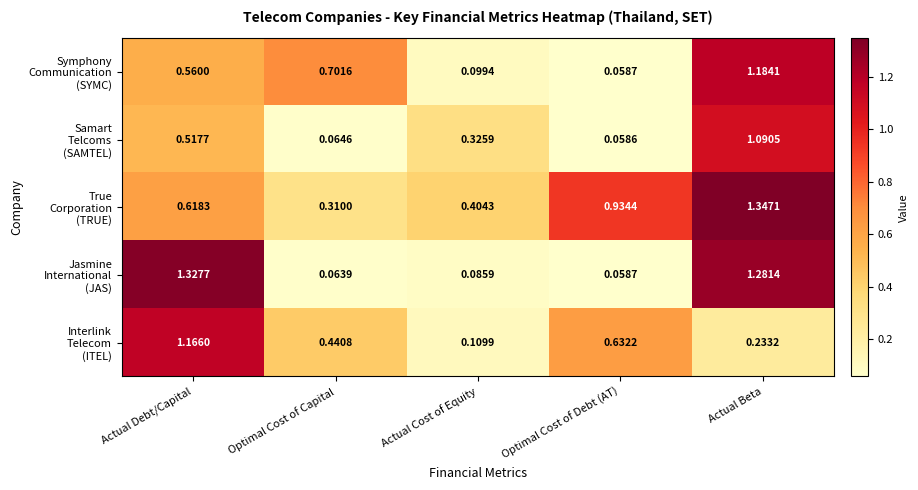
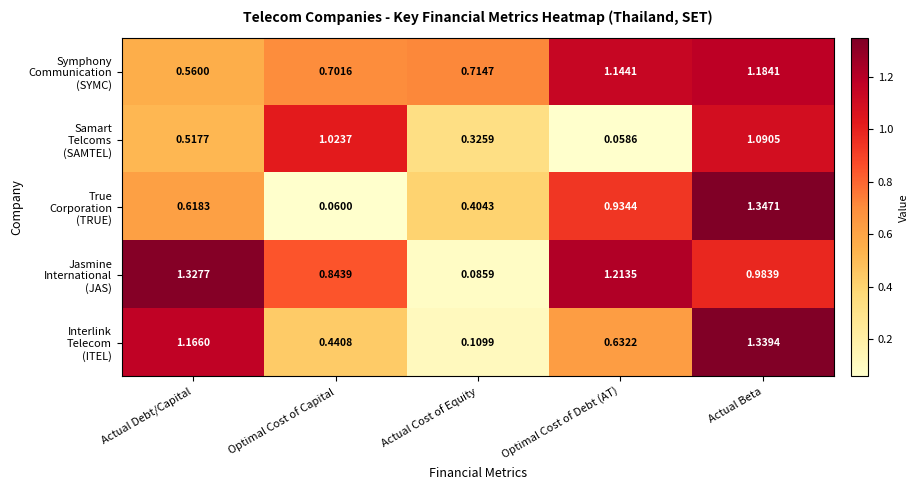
  {
    "Symphony Communication (SYMC)": {
      "Actual Debt/Capital": 0.5600,
      "Optimal Cost of Capital": 0.7016,
-     "Actual Cost of Equity": 0.0994,
-     "Optimal Cost of Debt (AT)": 0.0587,
+     "Actual Cost of Equity": 0.7147,
+     "Optimal Cost of Debt (AT)": 1.1441,
      "Actual Beta": 1.1841
    },
    "Samart Telcoms (SAMTEL)": {
      "Actual Debt/Capital": 0.5177,
-     "Optimal Cost of Capital": 0.0646,
+     "Optimal Cost of Capital": 1.0237,
      "Actual Cost of Equity": 0.3259,
      "Optimal Cost of Debt (AT)": 0.0586,
      "Actual Beta": 1.0905
    },
    "True Corporation (TRUE)": {
      "Actual Debt/Capital": 0.6183,
-     "Optimal Cost of Capital": 0.3100,
+     "Optimal Cost of Capital": 0.0600,
      "Actual Cost of Equity": 0.4043,
      "Optimal Cost of Debt (AT)": 0.9344,
      "Actual Beta": 1.3471
    },
    "Jasmine International (JAS)": {
      "Actual Debt/Capital": 1.3277,
-     "Optimal Cost of Capital": 0.0639,
+     "Optimal Cost of Capital": 0.8439,
      "Actual Cost of Equity": 0.0859,
-     "Optimal Cost of Debt (AT)": 0.0587,
-     "Actual Beta": 1.2814
+     "Optimal Cost of Debt (AT)": 1.2135,
+     "Actual Beta": 0.9839
    },
    "Interlink Telecom (ITEL)": {
      "Actual Debt/Capital": 1.1660,
      "Optimal Cost of Capital": 0.4408,
      "Actual Cost of Equity": 0.1099,
      "Optimal Cost of Debt (AT)": 0.6322,
-     "Actual Beta": 0.2332
+     "Actual Beta": 1.3394
    }
  }
